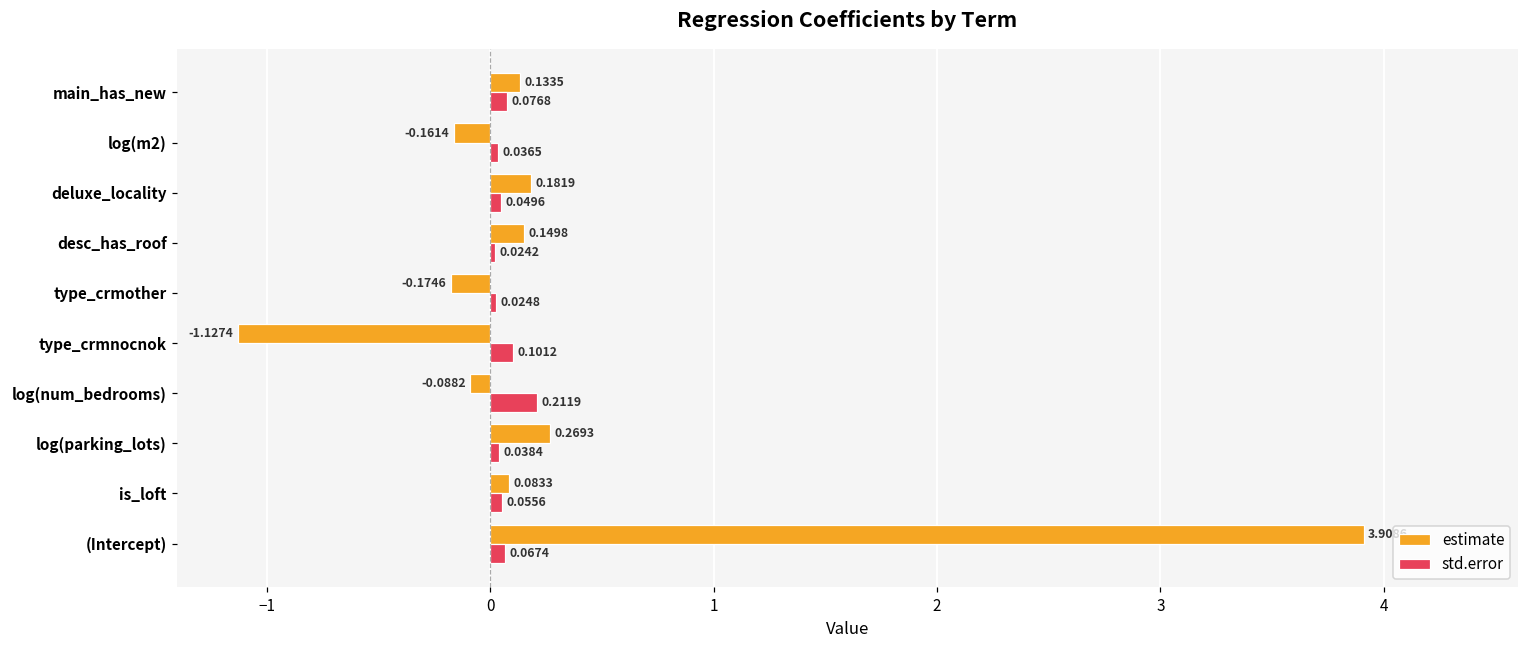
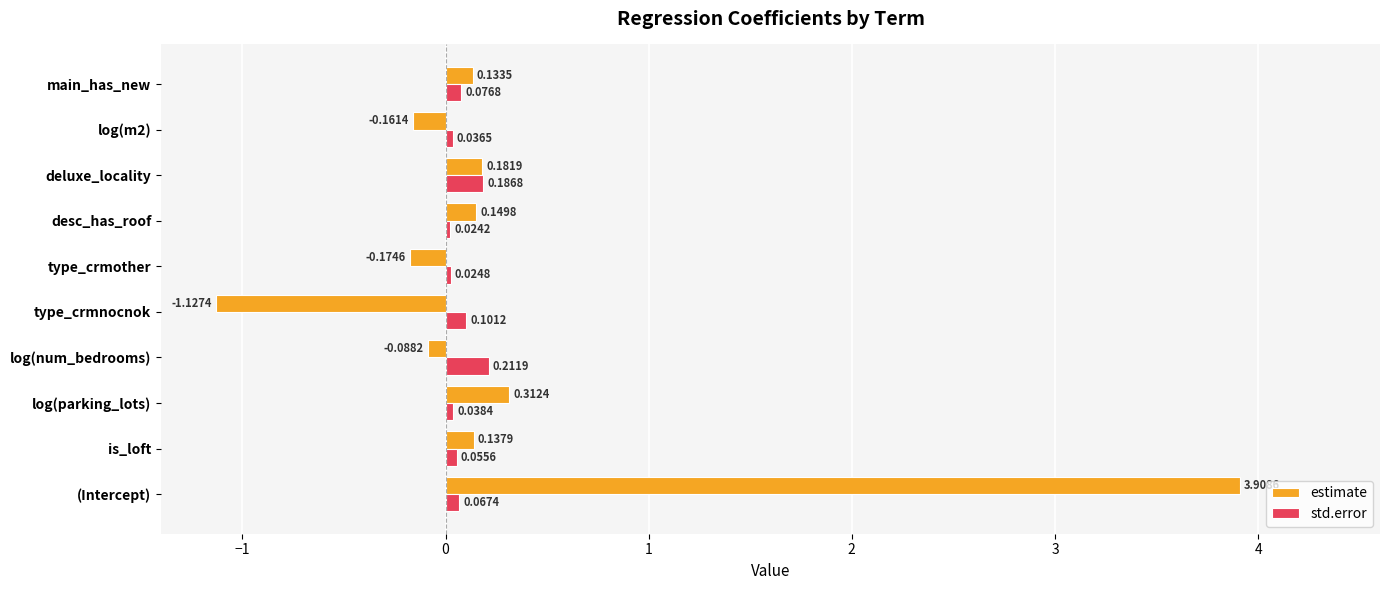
  {
    "estimate": {
      "main_has_new": 0.1335,
      "log(m2)": -0.1614,
      "deluxe_locality": 0.1819,
      "desc_has_roof": 0.1498,
      "type_crmother": -0.1746,
      "type_crmnocnok": -1.1274,
      "log(num_bedrooms)": -0.0882,
-     "log(parking_lots)": 0.2693,
-     "is_loft": 0.0833
+     "log(parking_lots)": 0.3124,
+     "is_loft": 0.1379
    },
    "std.error": {
      "main_has_new": 0.0768,
      "log(m2)": 0.0365,
-     "deluxe_locality": 0.0496,
+     "deluxe_locality": 0.1868,
      "desc_has_roof": 0.0242,
      "type_crmother": 0.0248,
      "type_crmnocnok": 0.1012,
      "log(num_bedrooms)": 0.2119,
      "log(parking_lots)": 0.0384,
      "is_loft": 0.0556,
      "(Intercept)": 0.0674
    }
  }
